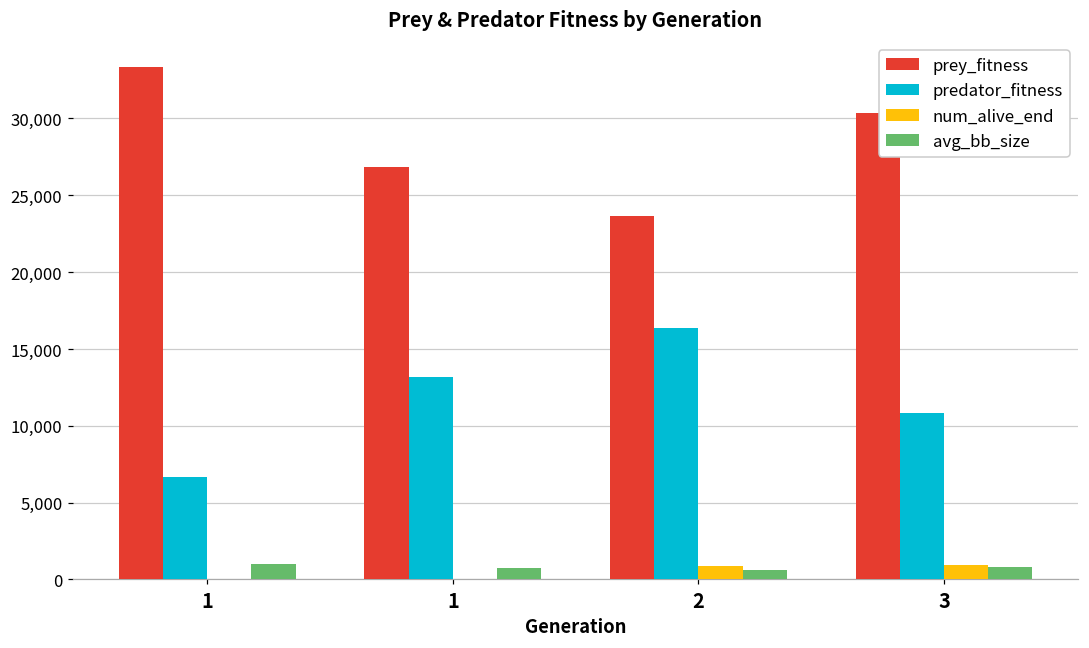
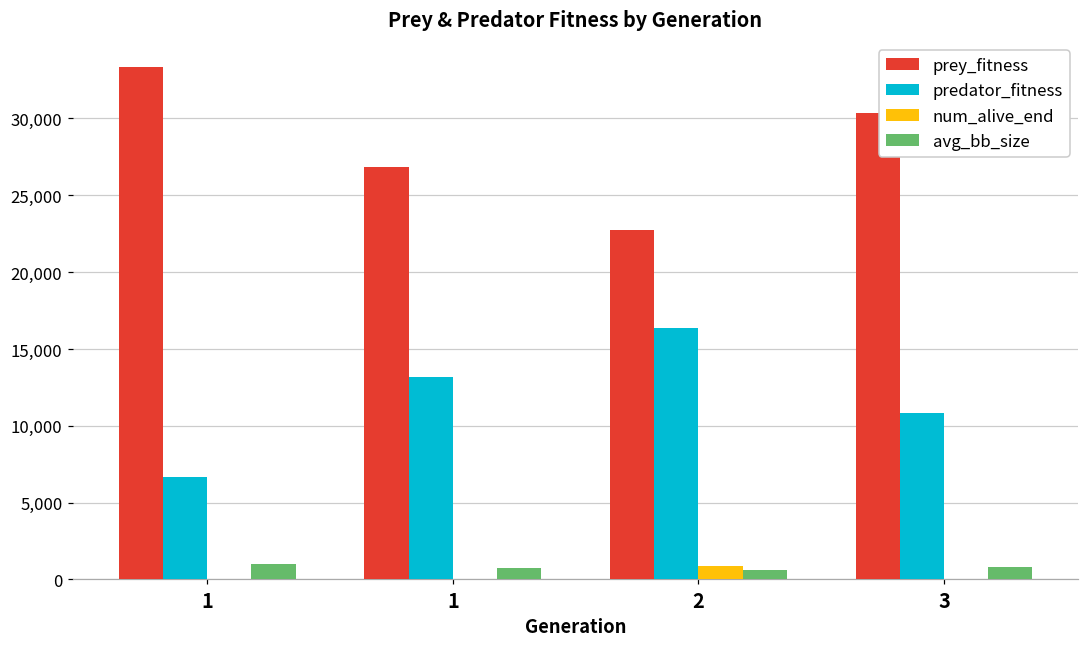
  {
    "prey_fitness": {
-     "2": "23,600",
+     "2": "22,700",
      "3": "30,400"
    },
    "predator_fitness": {
      "2": "16,400",
      "3": "10,900"
    },
    "num_alive_end": {
      "2": "900",
-     "3": "1,000"
+     "3": "0"
    },
    "avg_bb_size": {
      "2": "600",
      "3": "800"
    }
  }
